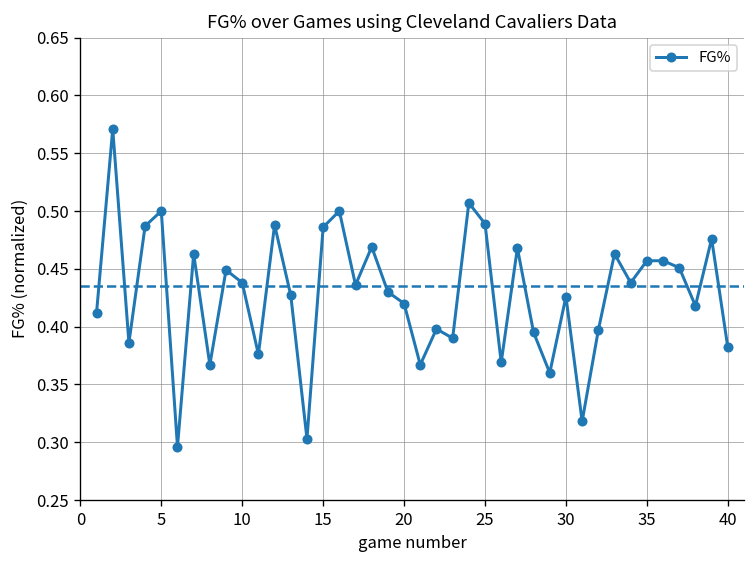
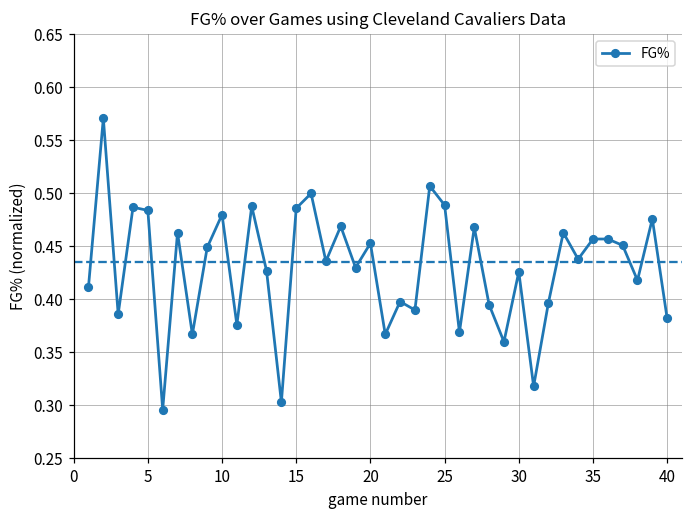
  {
-   "5": 0.50,
-   "10": 0.44,
+   "5": 0.48,
+   "10": 0.48,
    "15": 0.49,
-   "20": 0.42,
+   "20": 0.45,
    "25": 0.49,
    "30": 0.43,
    "35": 0.46,
    "40": 0.38
  }
